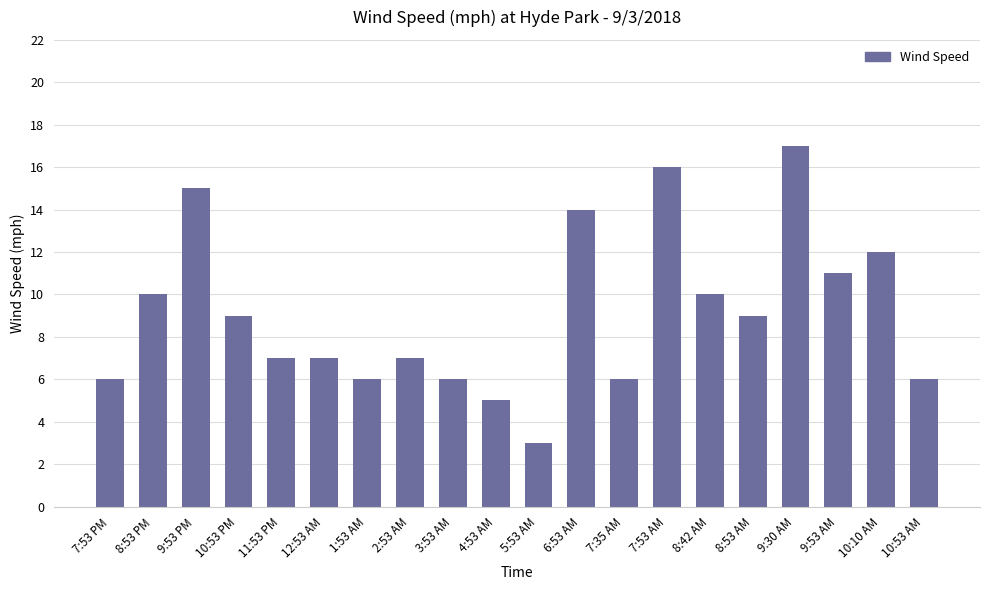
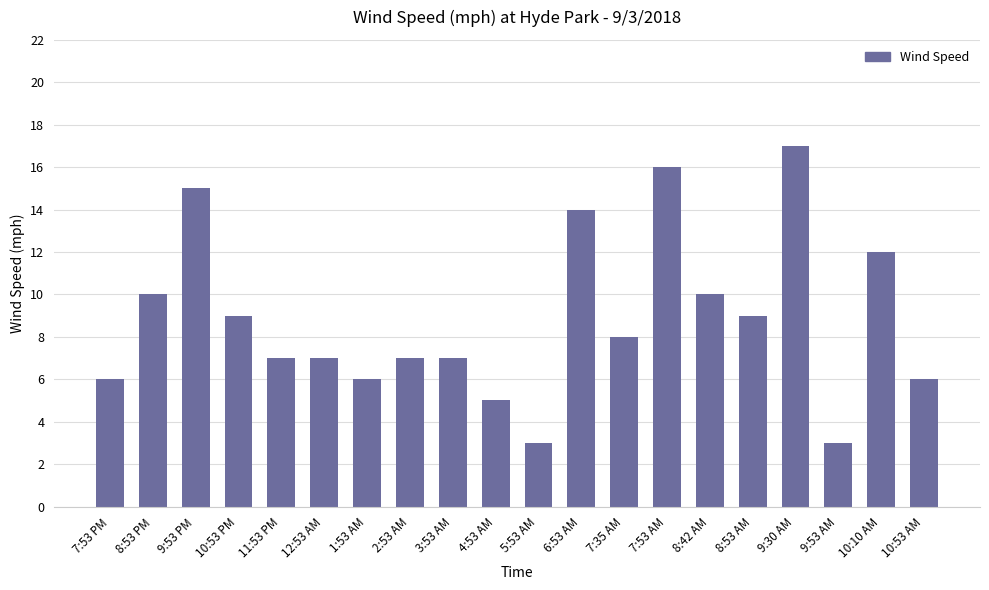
  {
    "7:53 PM": 6,
    "8:53 PM": 10,
    "9:53 PM": 15,
    "10:53 PM": 9,
    "11:53 PM": 7,
    "12:53 AM": 7,
    "1:53 AM": 6,
    "2:53 AM": 7,
-   "3:53 AM": 6,
+   "3:53 AM": 7,
    "4:53 AM": 5,
    "5:53 AM": 3,
    "6:53 AM": 14,
-   "7:35 AM": 6,
+   "7:35 AM": 8,
    "7:53 AM": 16,
    "8:42 AM": 10,
    "8:53 AM": 9,
    "9:30 AM": 17,
-   "9:53 AM": 11,
+   "9:53 AM": 3,
    "10:10 AM": 12,
    "10:53 AM": 6
  }
